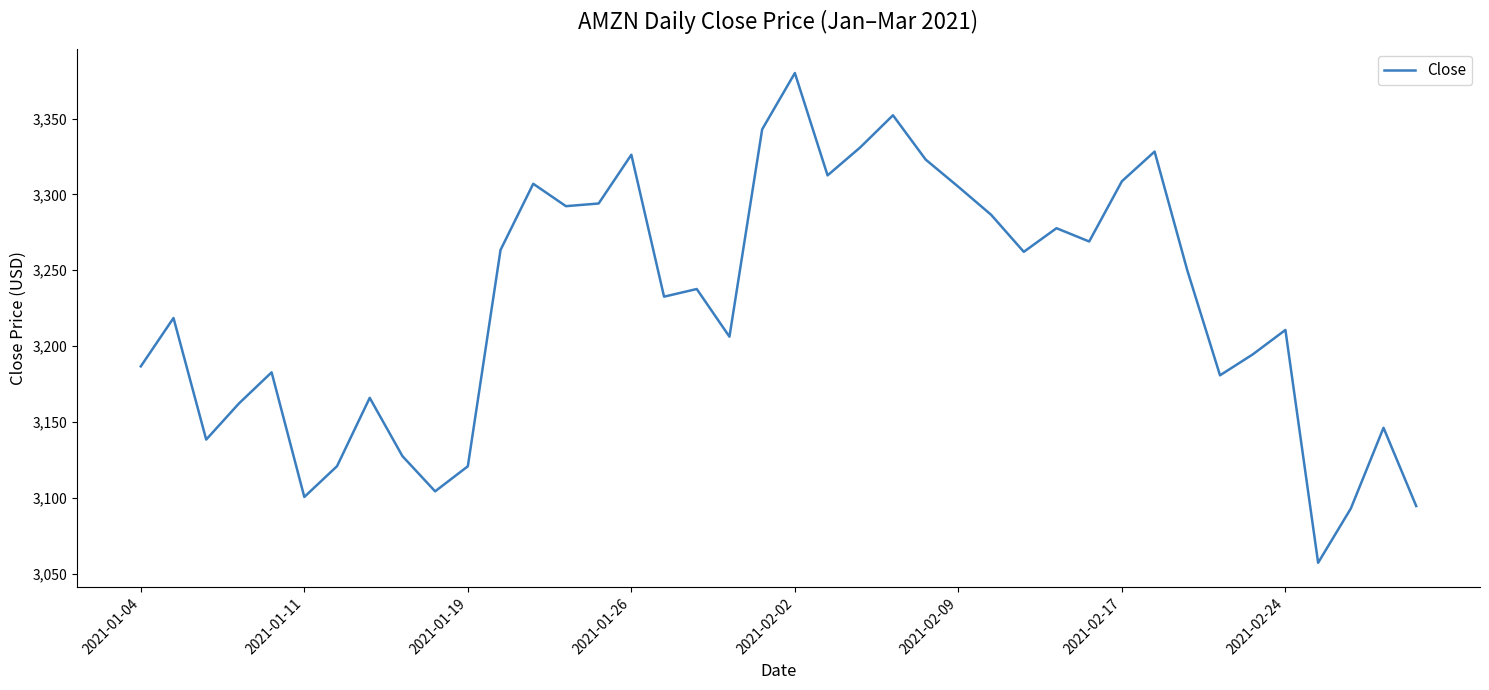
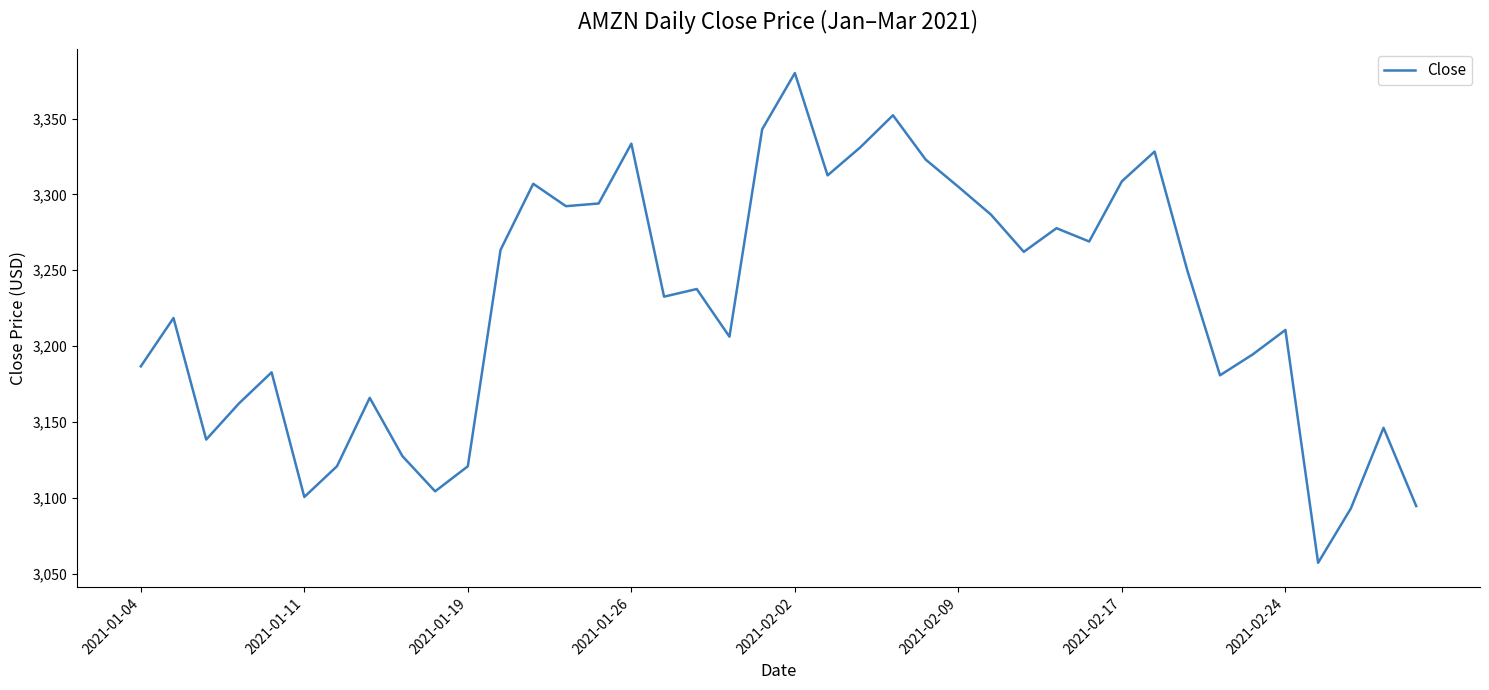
  {
    "2021-01-04": "3,187",
    "2021-01-11": "3,101",
    "2021-01-19": "3,121",
-   "2021-01-26": "3,326",
+   "2021-01-26": "3,333",
    "2021-02-02": "3,380",
    "2021-02-09": "3,305",
    "2021-02-17": "3,309",
    "2021-02-24": "3,211"
  }
